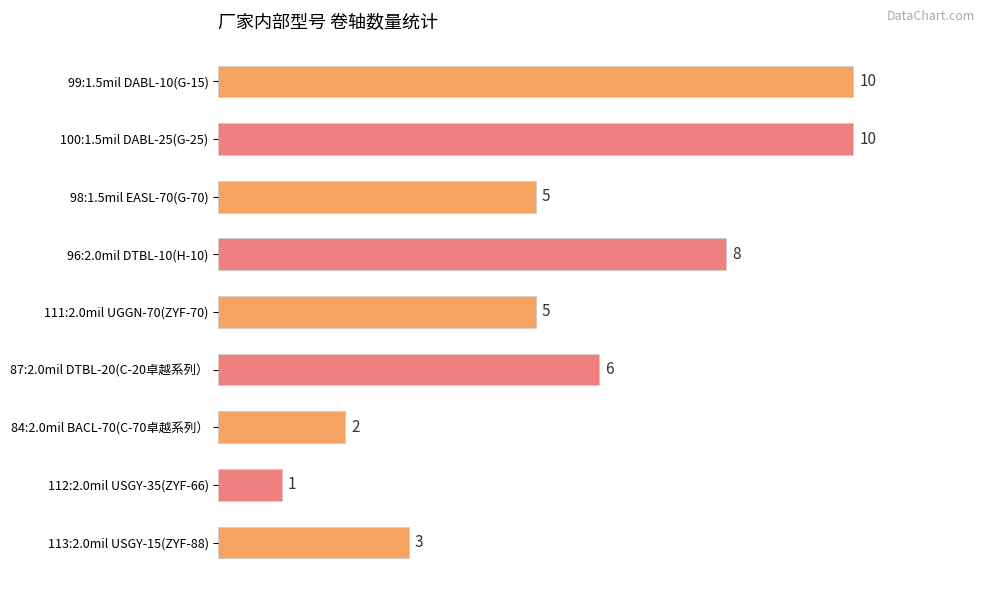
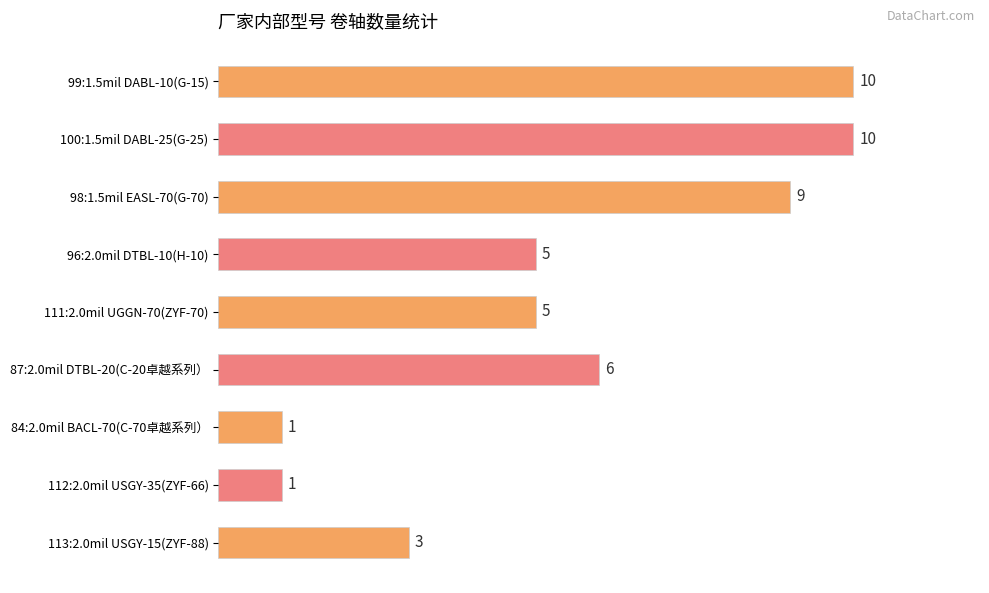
  {
    "99:1.5mil DABL-10(G-15)": 10,
    "100:1.5mil DABL-25(G-25)": 10,
-   "98:1.5mil EASL-70(G-70)": 5,
-   "96:2.0mil DTBL-10(H-10)": 8,
+   "98:1.5mil EASL-70(G-70)": 9,
+   "96:2.0mil DTBL-10(H-10)": 5,
    "111:2.0mil UGGN-70(ZYF-70)": 5,
    "87:2.0mil DTBL-20(C-20卓越系列）": 6,
-   "84:2.0mil BACL-70(C-70卓越系列）": 2,
+   "84:2.0mil BACL-70(C-70卓越系列）": 1,
    "112:2.0mil USGY-35(ZYF-66)": 1,
    "113:2.0mil USGY-15(ZYF-88)": 3
  }
